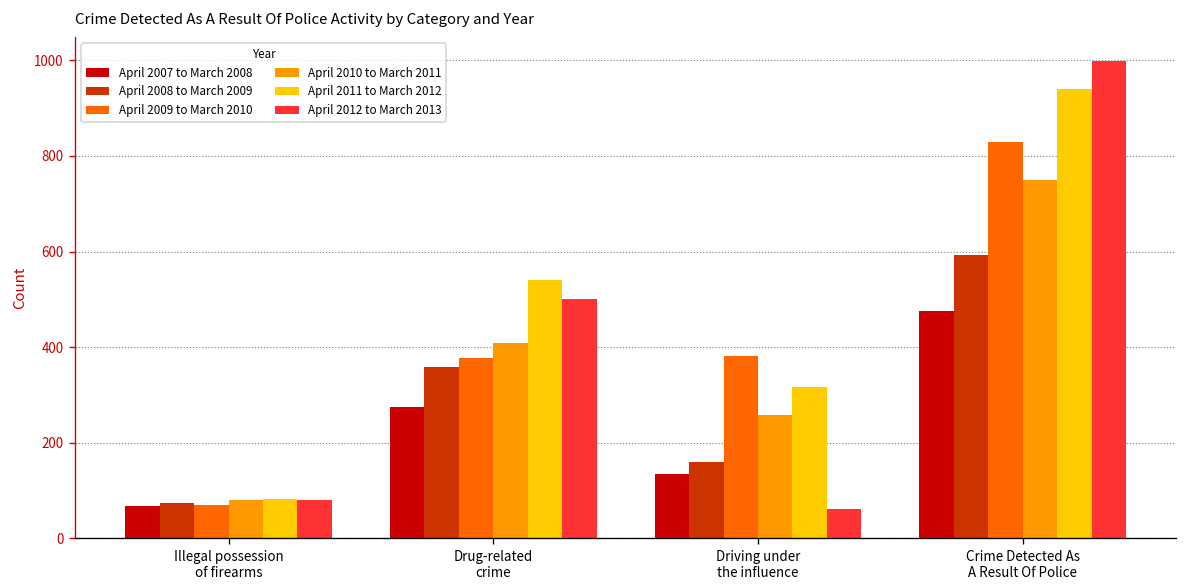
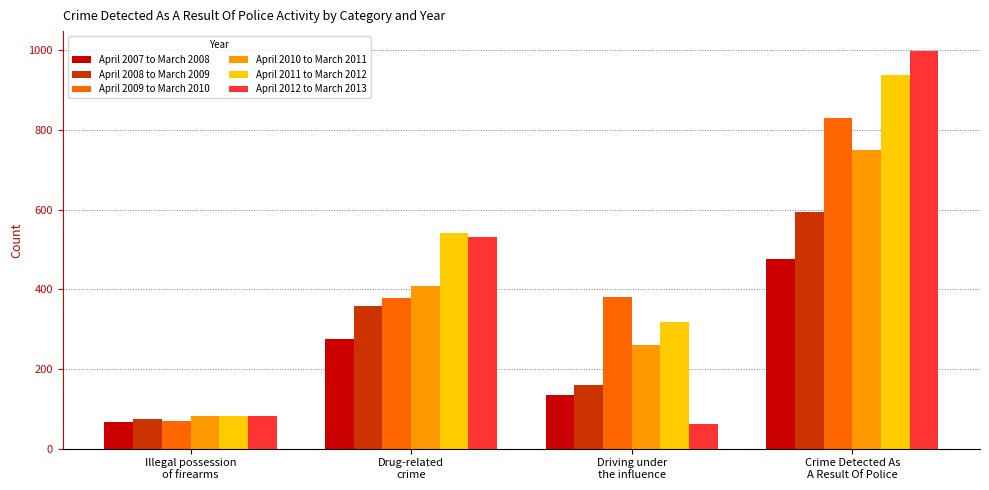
  {
    "April 2012 to March 2013": {
      "Illegal possession of firearms": 80,
-     "Drug-related crime": 500,
+     "Drug-related crime": 530,
      "Driving under the influence": 60,
      "Crime Detected As A Result Of Police": 1000
    }
  }
